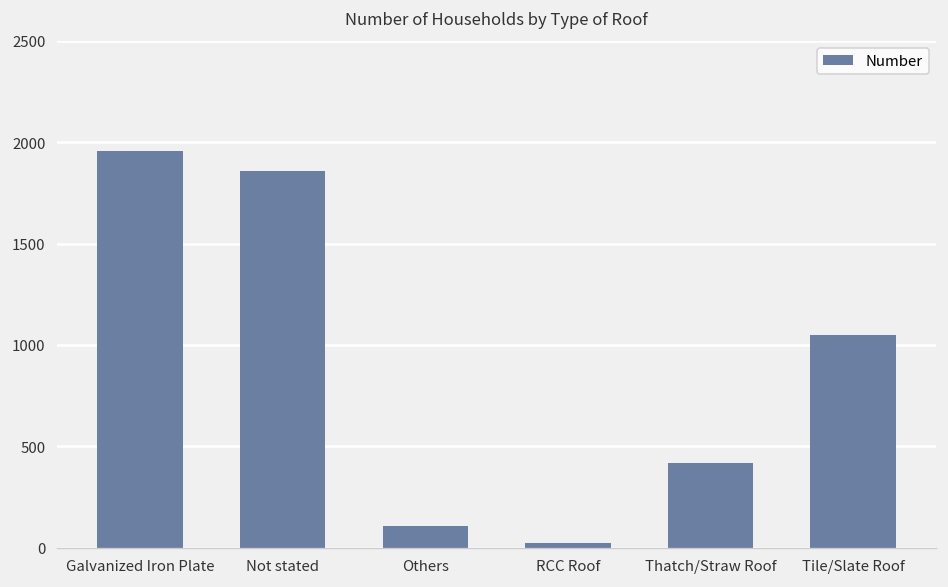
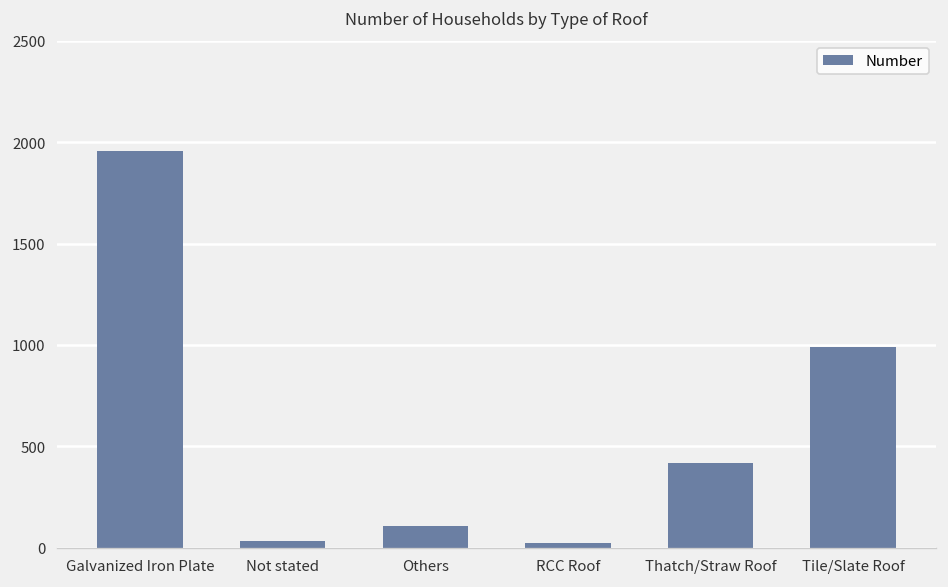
  {
    "Galvanized Iron Plate": 1960,
-   "Not stated": 1860,
+   "Not stated": 30,
    "Others": 110,
    "RCC Roof": 20,
    "Thatch/Straw Roof": 420,
-   "Tile/Slate Roof": 1050
+   "Tile/Slate Roof": 990
  }
